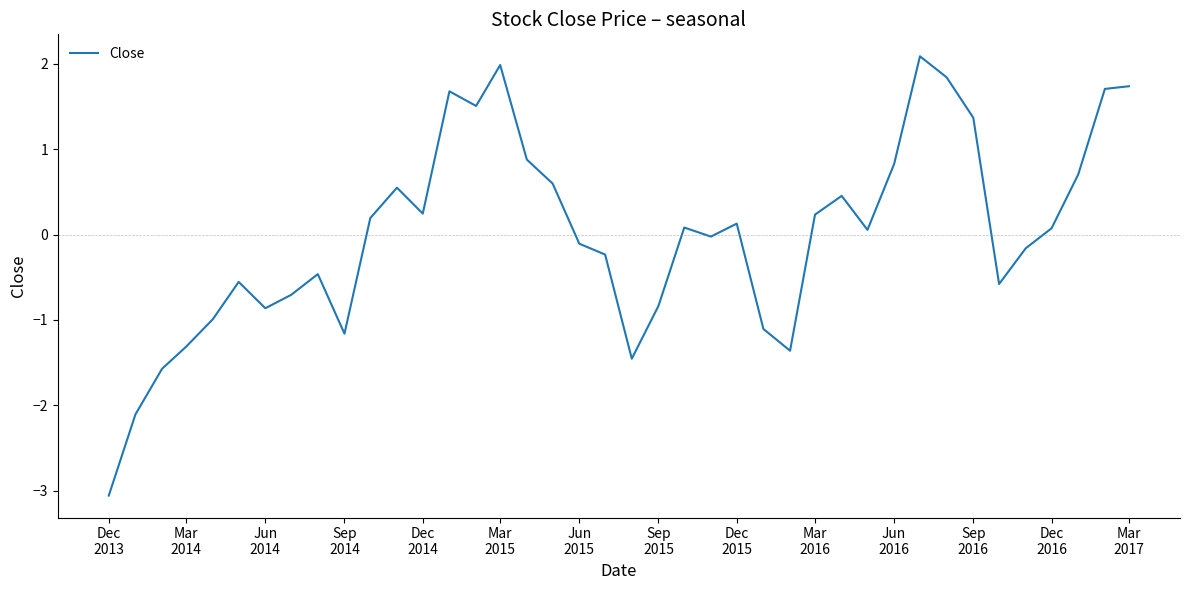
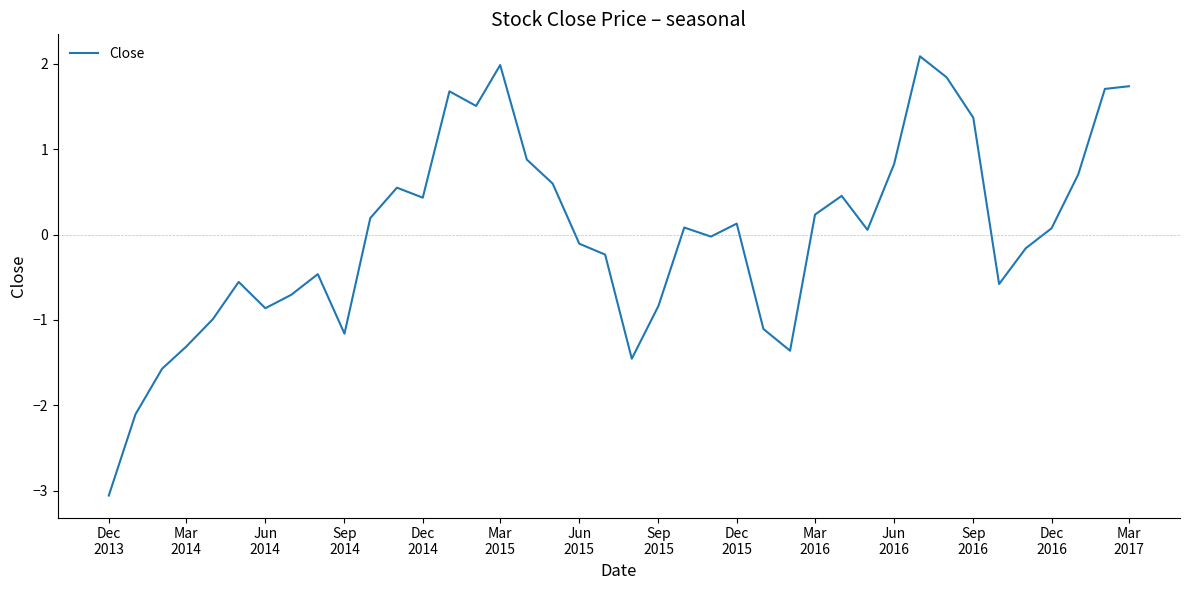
  {
    "Dec 2013": -3.1,
    "Mar 2014": -1.3,
    "Jun 2014": -0.9,
    "Sep 2014": -1.2,
-   "Dec 2014": 0.2,
+   "Dec 2014": 0.4,
    "Mar 2015": 2.0,
    "Jun 2015": -0.1,
    "Sep 2015": -0.8,
    "Dec 2015": 0.1,
    "Mar 2016": 0.2,
    "Jun 2016": 0.8,
    "Sep 2016": 1.4,
    "Dec 2016": 0.1,
    "Mar 2017": 1.7
  }
